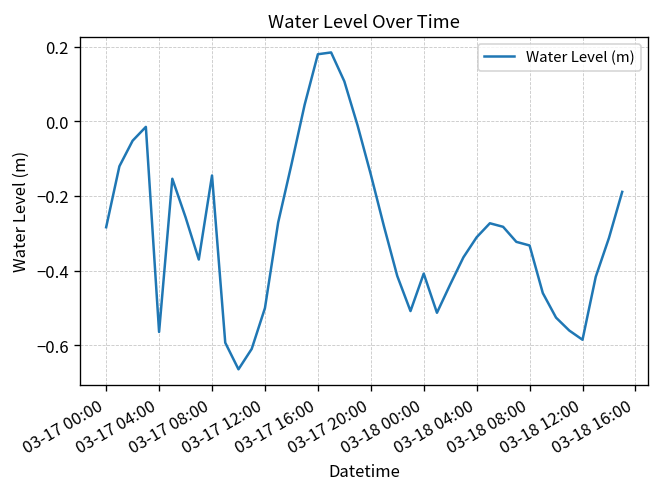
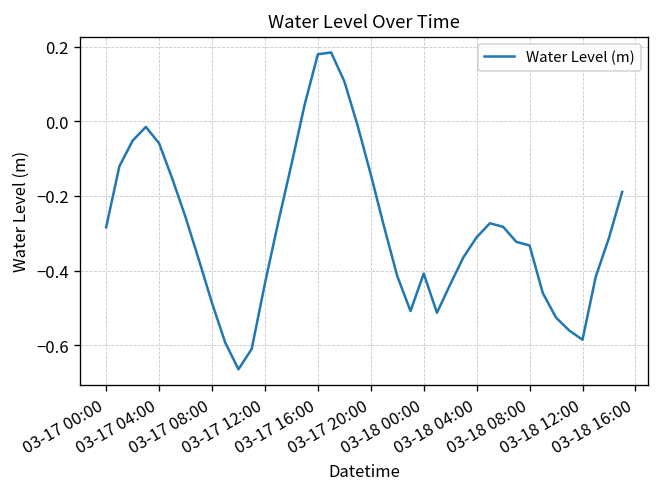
  {
    "03-17 00:00": -0.28,
-   "03-17 04:00": -0.56,
-   "03-17 08:00": -0.15,
-   "03-17 12:00": -0.50,
+   "03-17 04:00": -0.06,
+   "03-17 08:00": -0.49,
+   "03-17 12:00": -0.43,
    "03-17 16:00": 0.18,
    "03-17 20:00": -0.14,
    "03-18 00:00": -0.41,
    "03-18 04:00": -0.31,
    "03-18 08:00": -0.33,
    "03-18 12:00": -0.59
  }
